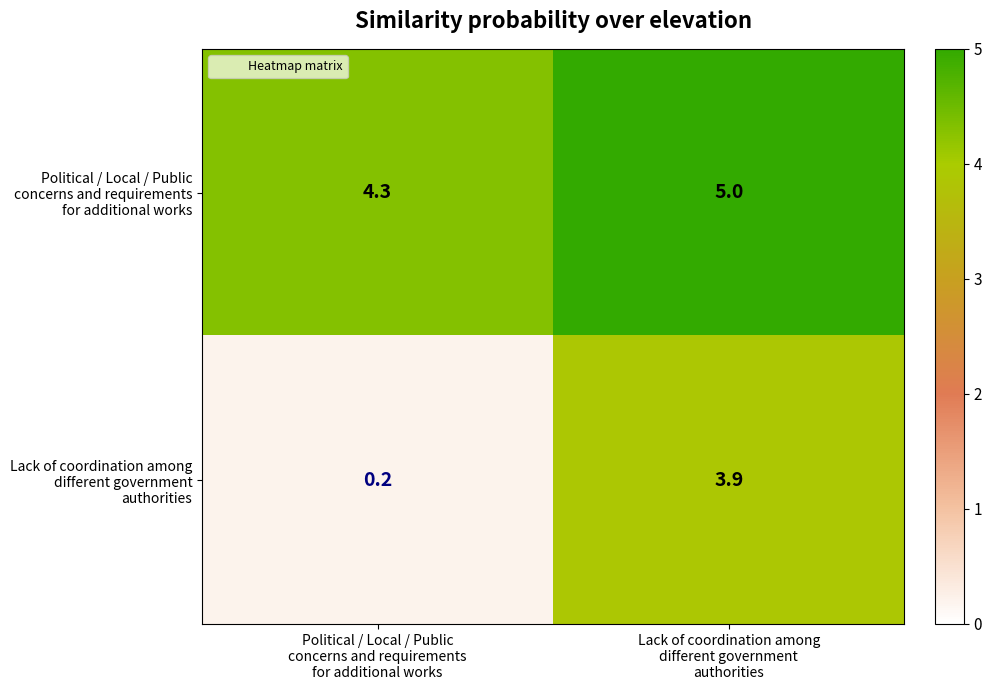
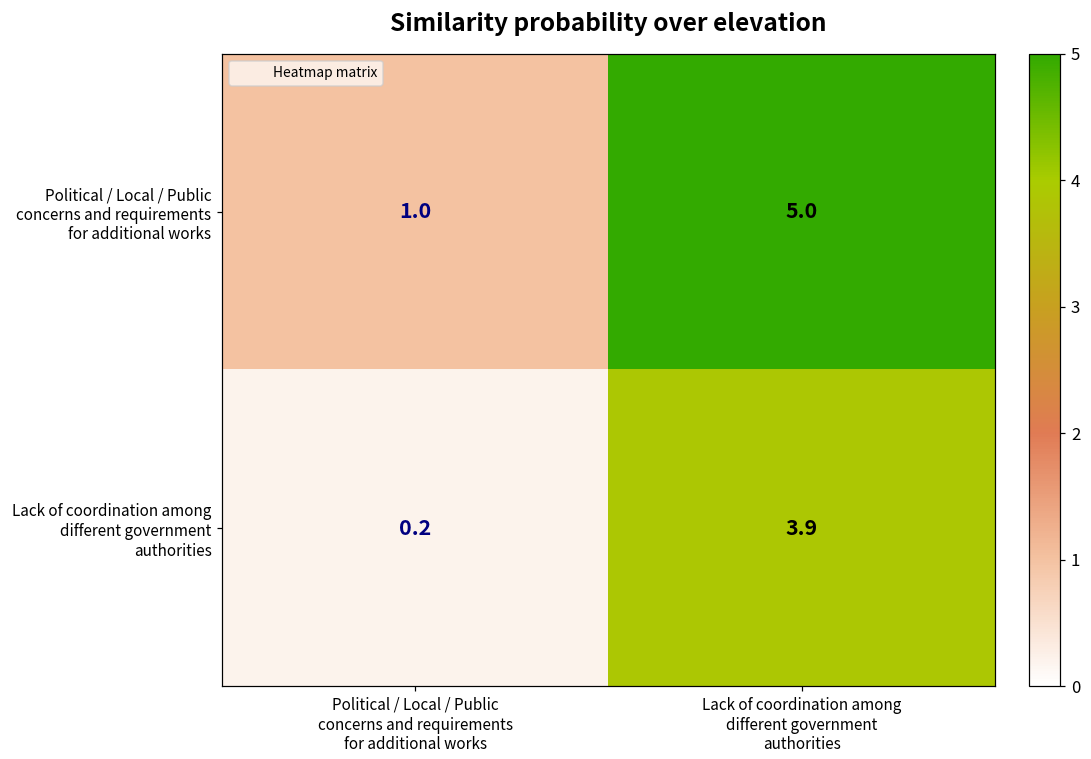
  {
    "Political / Local / Public concerns and requirements for additional works": {
-     "Political / Local / Public concerns and requirements for additional works": 4.3,
+     "Political / Local / Public concerns and requirements for additional works": 1.0,
      "Lack of coordination among different government authorities": 5.0
    },
    "Lack of coordination among different government authorities": {
      "Political / Local / Public concerns and requirements for additional works": 0.2,
      "Lack of coordination among different government authorities": 3.9
    }
  }
